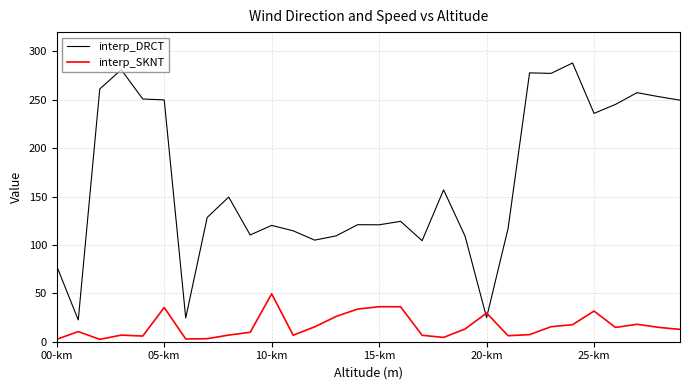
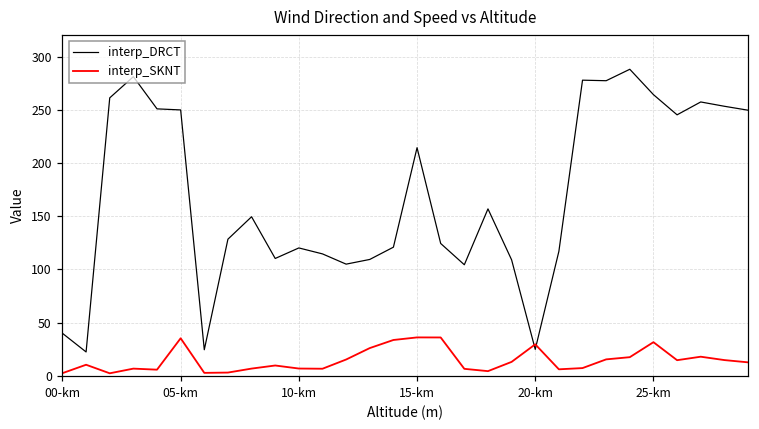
  {
    "interp_DRCT": {
-     "00-km": 80,
+     "00-km": 40,
      "05-km": 250,
      "10-km": 120,
-     "15-km": 120,
+     "15-km": 210,
      "20-km": 20,
-     "25-km": 240
+     "25-km": 260
    },
    "interp_SKNT": {
      "00-km": 0,
      "05-km": 40,
-     "10-km": 50,
+     "10-km": 10,
      "15-km": 40,
      "20-km": 30,
      "25-km": 30
    }
  }
